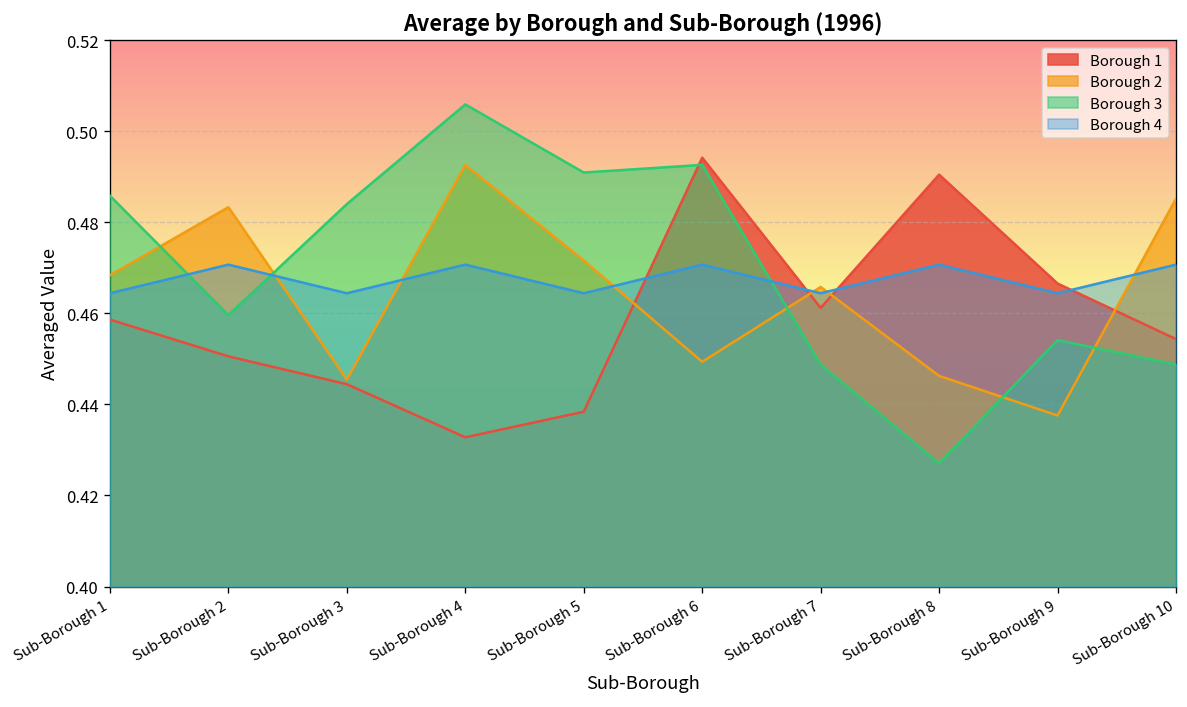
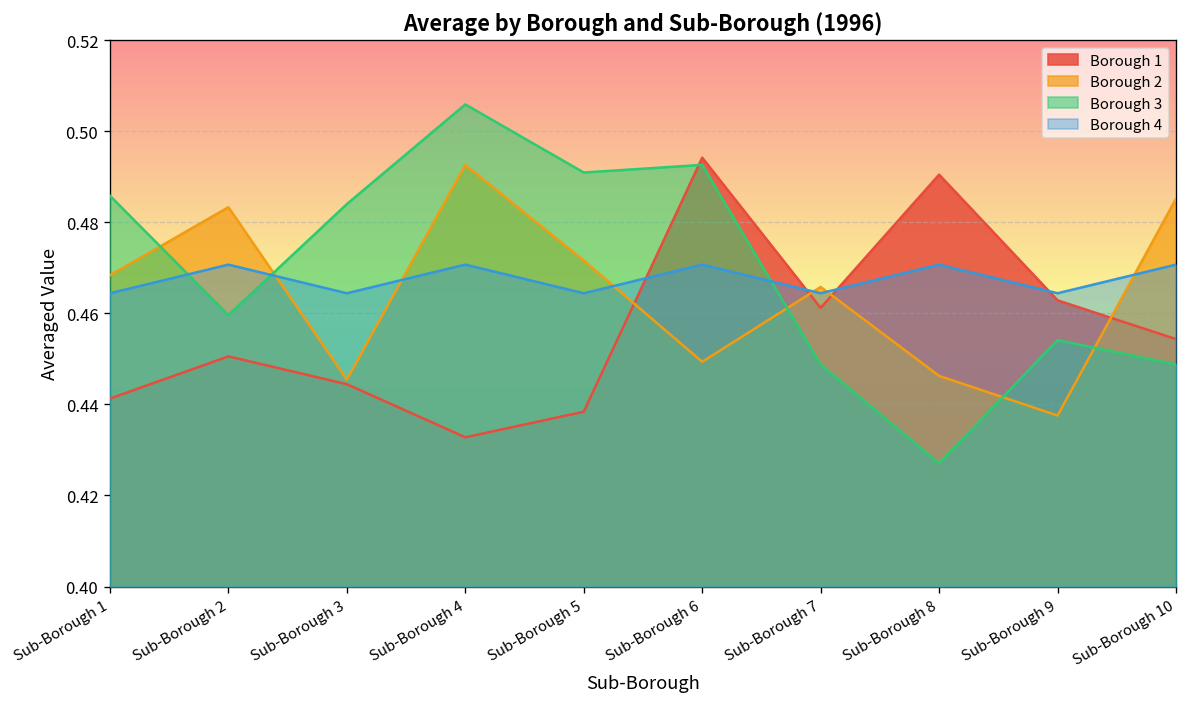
  {
    "Borough 1": {
-     "Sub-Borough 1": 0.459,
+     "Sub-Borough 1": 0.441,
      "Sub-Borough 2": 0.451,
      "Sub-Borough 3": 0.444,
      "Sub-Borough 4": 0.433,
      "Sub-Borough 5": 0.438,
      "Sub-Borough 6": 0.494,
      "Sub-Borough 7": 0.461,
      "Sub-Borough 8": 0.490,
-     "Sub-Borough 9": 0.467,
+     "Sub-Borough 9": 0.463,
      "Sub-Borough 10": 0.454
    },
    "Borough 2": {
      "Sub-Borough 1": 0.468,
      "Sub-Borough 2": 0.483,
      "Sub-Borough 3": 0.445,
      "Sub-Borough 4": 0.493,
      "Sub-Borough 5": 0.472,
      "Sub-Borough 6": 0.449,
      "Sub-Borough 7": 0.466,
      "Sub-Borough 8": 0.446,
      "Sub-Borough 9": 0.438,
      "Sub-Borough 10": 0.485
    },
    "Borough 3": {
      "Sub-Borough 1": 0.486,
      "Sub-Borough 2": 0.460,
      "Sub-Borough 3": 0.484,
      "Sub-Borough 4": 0.506,
      "Sub-Borough 5": 0.491,
      "Sub-Borough 6": 0.493,
      "Sub-Borough 7": 0.449,
      "Sub-Borough 8": 0.427,
      "Sub-Borough 9": 0.454,
      "Sub-Borough 10": 0.449
    },
    "Borough 4": {
      "Sub-Borough 1": 0.464,
      "Sub-Borough 2": 0.471,
      "Sub-Borough 3": 0.464,
      "Sub-Borough 4": 0.471,
      "Sub-Borough 5": 0.464,
      "Sub-Borough 6": 0.471,
      "Sub-Borough 7": 0.464,
      "Sub-Borough 8": 0.471,
      "Sub-Borough 9": 0.464,
      "Sub-Borough 10": 0.471
    }
  }
